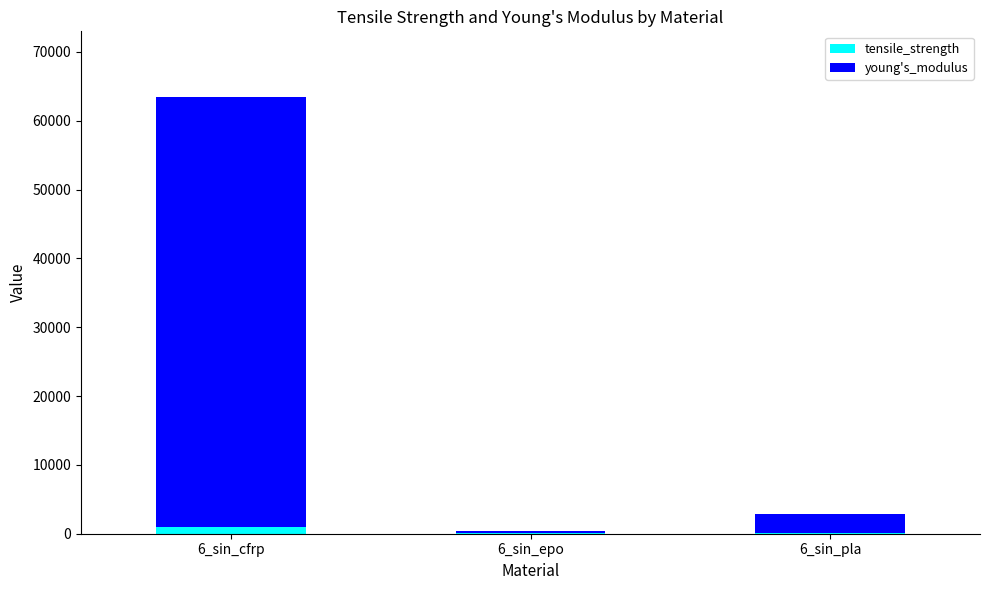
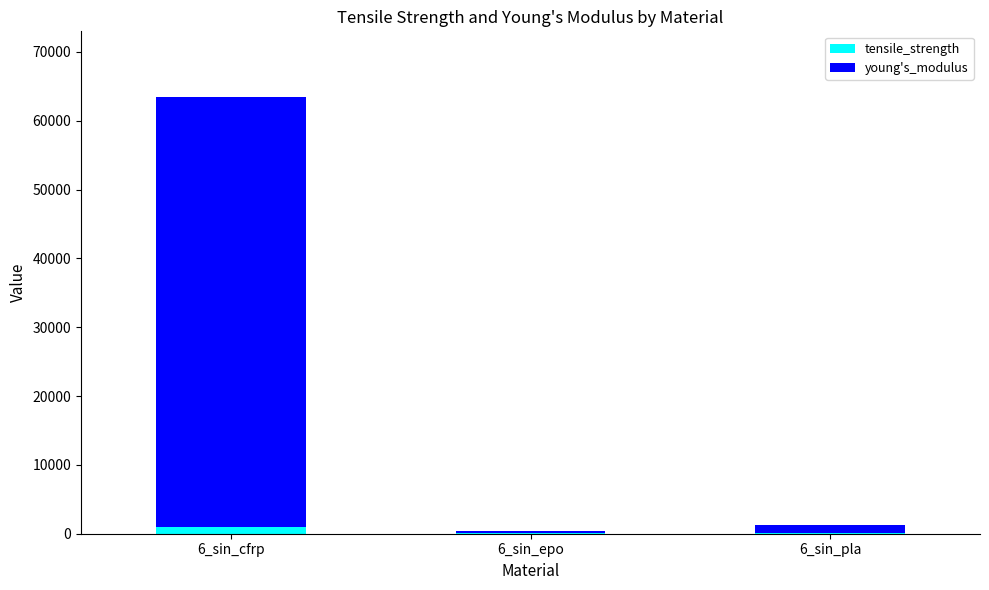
  {
    "tensile_strength": {
      "6_sin_cfrp": 1000
    },
    "young's_modulus": {
      "6_sin_cfrp": 63000,
      "6_sin_epo": 0,
-     "6_sin_pla": 3000
+     "6_sin_pla": 1000
    }
  }
